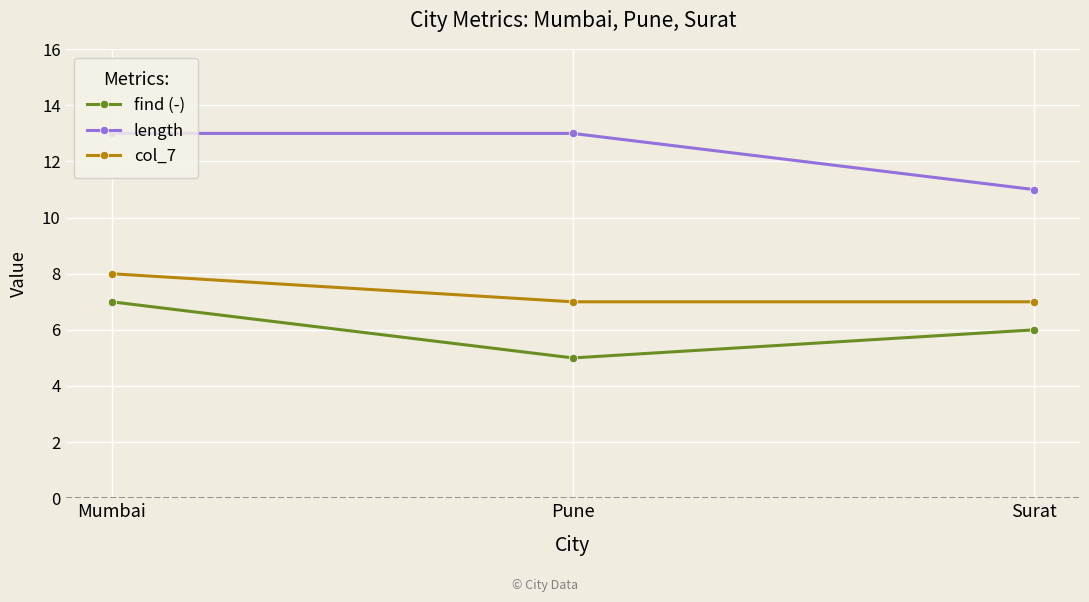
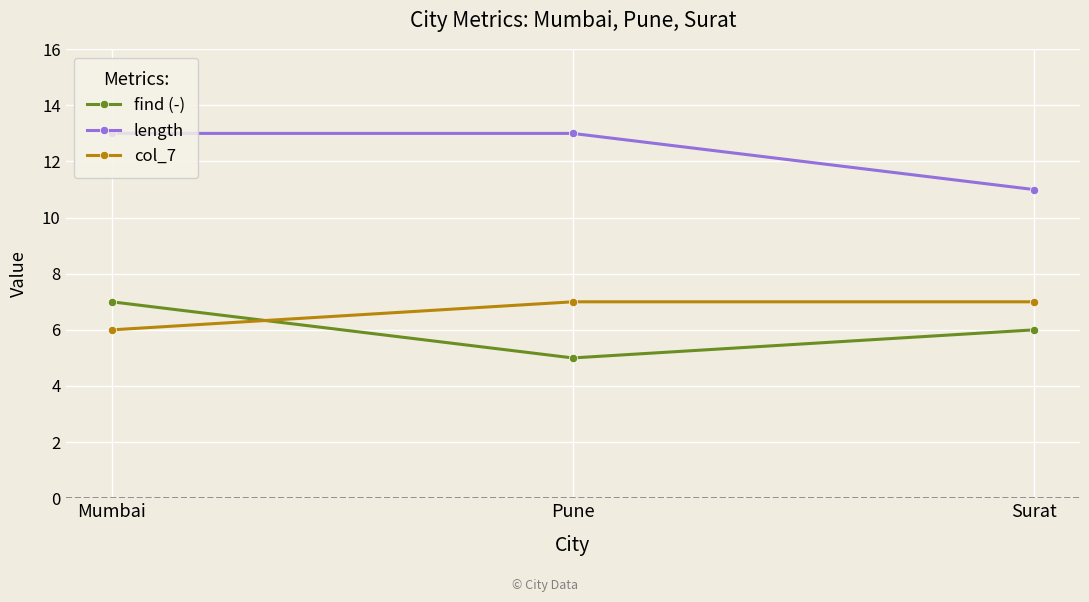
  {
    "find (-)": {
      "Mumbai": 7,
      "Pune": 5,
      "Surat": 6
    },
    "length": {
      "Pune": 13,
      "Surat": 11
    },
    "col_7": {
-     "Mumbai": 8,
+     "Mumbai": 6,
      "Pune": 7,
      "Surat": 7
    }
  }
